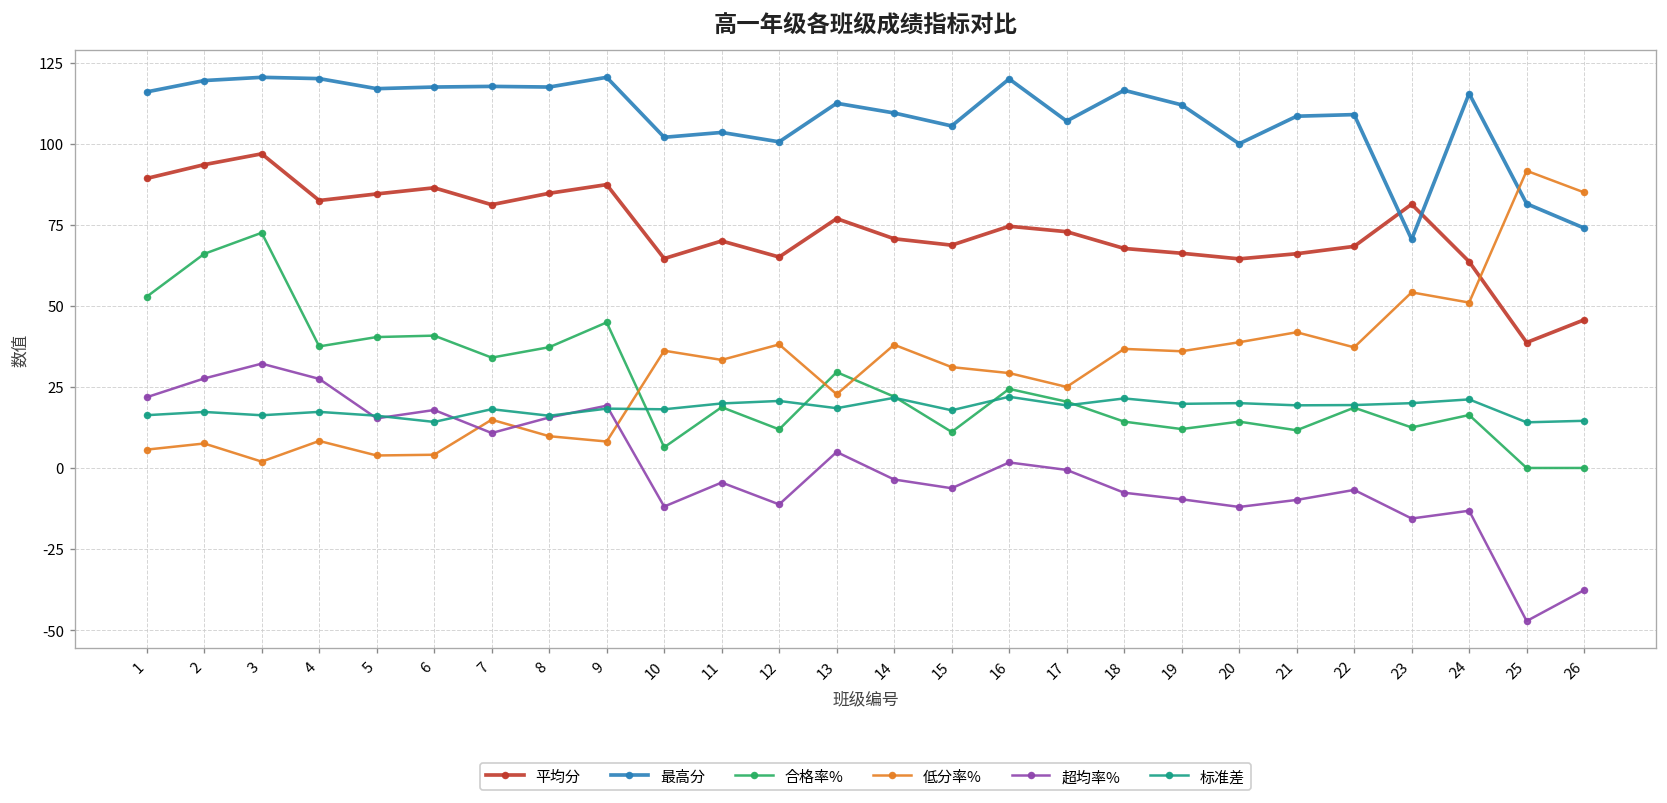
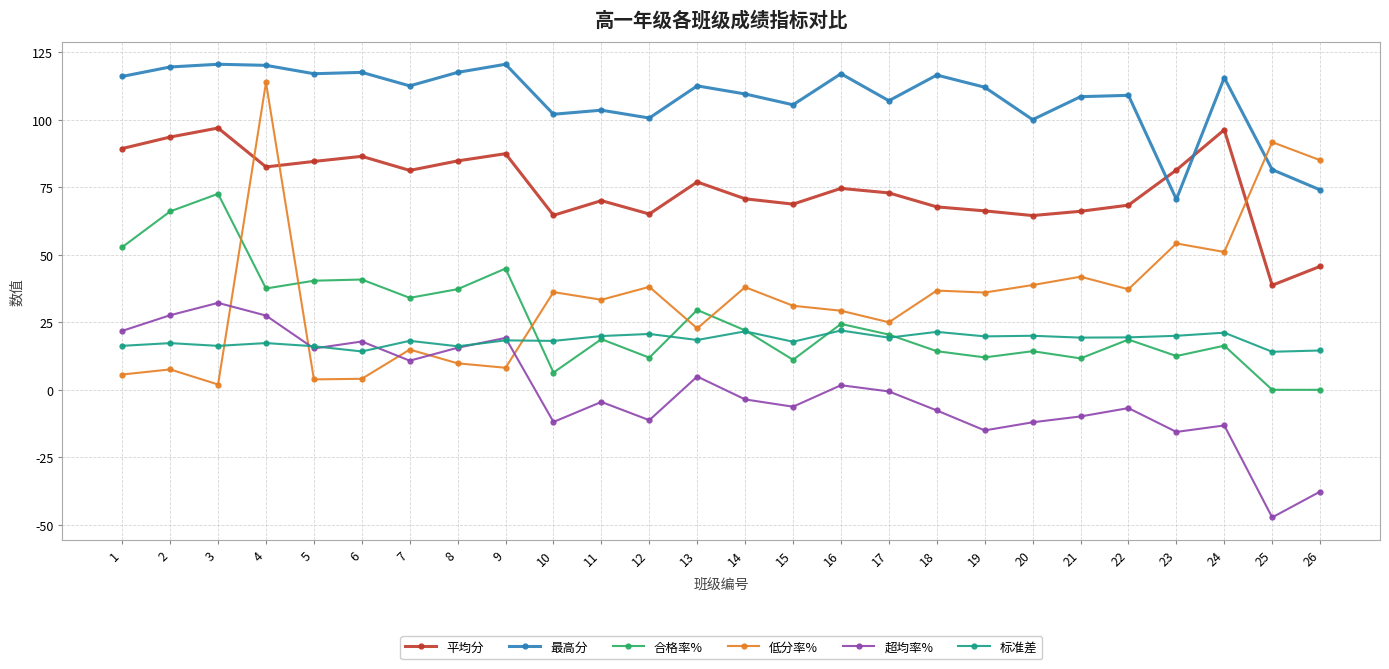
  {
    "平均分": {
      "1": 89,
      "2": 94,
      "3": 97,
      "4": 83,
      "5": 85,
      "6": 86,
      "7": 81,
      "8": 85,
      "9": 87,
      "10": 65,
      "11": 70,
      "12": 65,
      "13": 77,
      "14": 71,
      "15": 69,
      "16": 75,
      "17": 73,
      "18": 68,
      "19": 66,
      "20": 65,
      "21": 66,
      "22": 68,
      "23": 81,
-     "24": 64,
+     "24": 96,
      "25": 39,
      "26": 46
    },
    "最高分": {
      "1": 116,
      "2": 120,
      "3": 121,
      "4": 120,
      "5": 117,
      "6": 118,
-     "7": 118,
+     "7": 113,
      "8": 118,
      "9": 121,
      "10": 102,
      "11": 104,
      "12": 101,
      "13": 113,
      "14": 110,
      "15": 106,
-     "16": 120,
+     "16": 117,
      "17": 107,
      "18": 117,
      "19": 112,
      "20": 100,
      "21": 109,
      "22": 109,
      "23": 71,
      "24": 116,
      "25": 82,
      "26": 74
    },
    "低分率%": {
      "1": 6,
      "2": 8,
      "3": 2,
-     "4": 8,
+     "4": 114,
      "5": 4,
      "6": 4,
      "7": 15,
      "8": 10,
      "9": 8,
      "10": 36,
      "11": 33,
      "12": 38,
      "13": 23,
      "14": 38,
      "15": 31,
      "16": 29,
      "17": 25,
      "18": 37,
      "19": 36,
      "20": 39,
      "21": 42,
      "22": 37,
      "23": 54,
      "24": 51,
      "25": 92,
      "26": 85
    },
    "超均率%": {
      "1": 22,
      "2": 28,
      "3": 32,
      "4": 27,
      "6": 18,
      "7": 11,
      "10": -12,
      "11": -4,
      "12": -11,
      "13": 5,
      "14": -4,
      "15": -6,
      "16": 2,
      "17": -1,
      "18": -8,
-     "19": -10,
+     "19": -15,
      "20": -12,
      "21": -10,
      "22": -7,
      "23": -16,
      "24": -13,
      "25": -47,
      "26": -38
    }
  }
